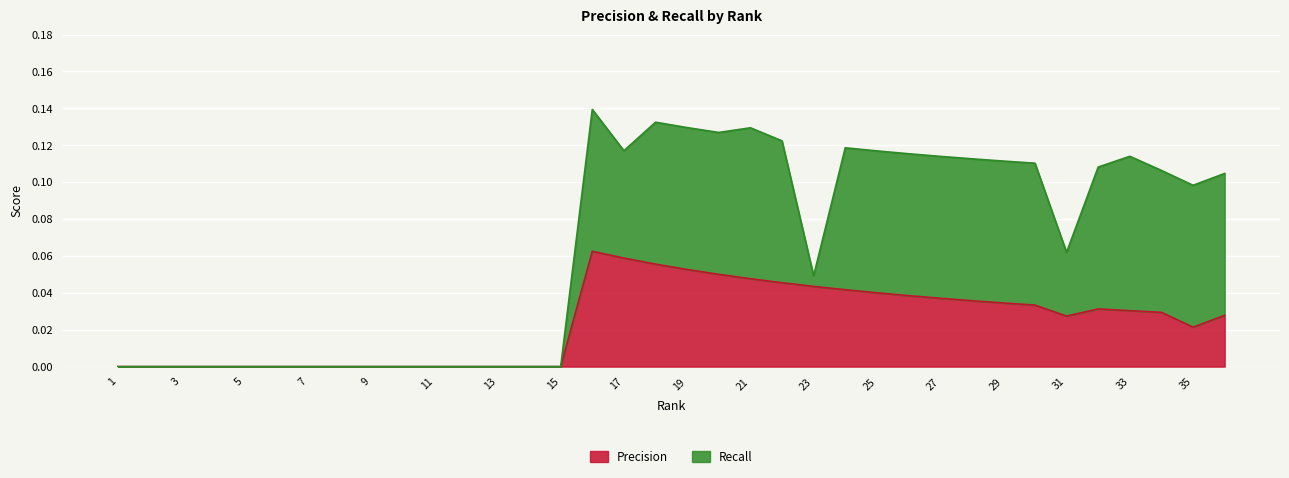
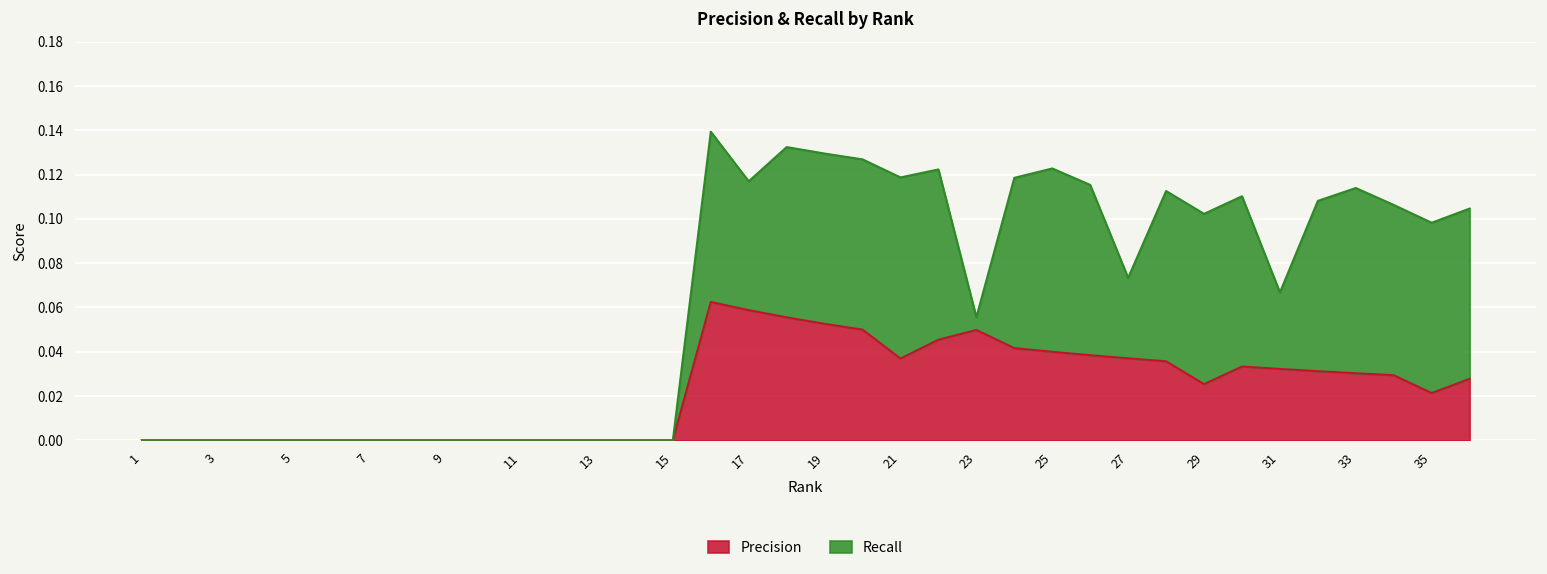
  {
    "Precision": {
      "17": 0.059,
      "19": 0.053,
-     "21": 0.048,
-     "23": 0.043,
+     "21": 0.037,
+     "23": 0.050,
      "25": 0.040,
      "27": 0.037,
-     "29": 0.034,
-     "31": 0.027,
+     "29": 0.025,
+     "31": 0.032,
      "33": 0.030,
      "35": 0.021
    },
    "Recall": {
      "17": 0.058,
      "19": 0.077,
      "21": 0.082,
      "23": 0.006,
-     "25": 0.077,
-     "27": 0.077,
+     "25": 0.083,
+     "27": 0.036,
      "29": 0.077,
      "31": 0.035,
      "33": 0.084,
      "35": 0.077
    }
  }
